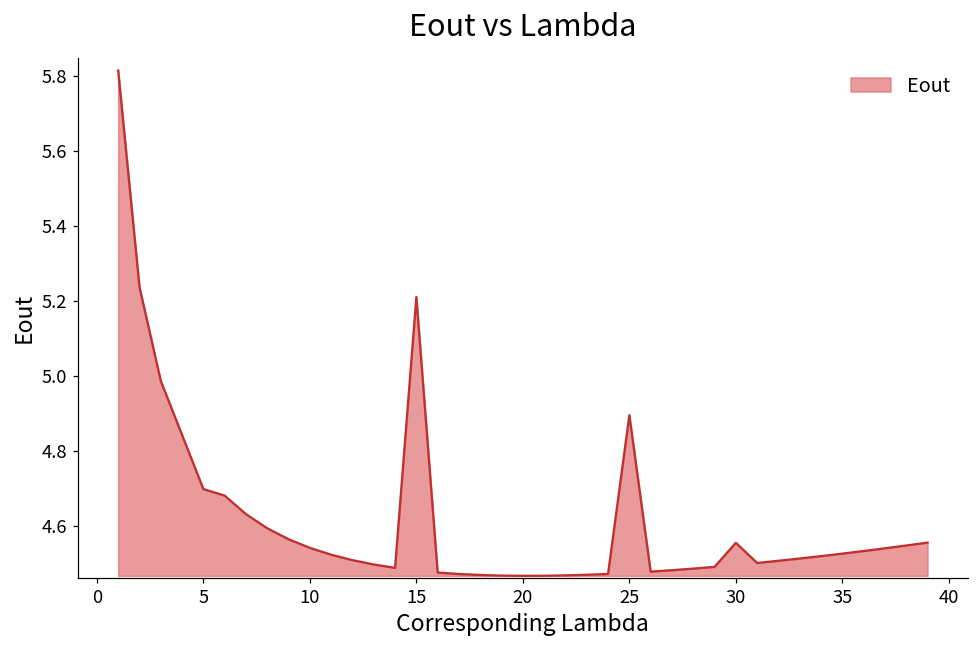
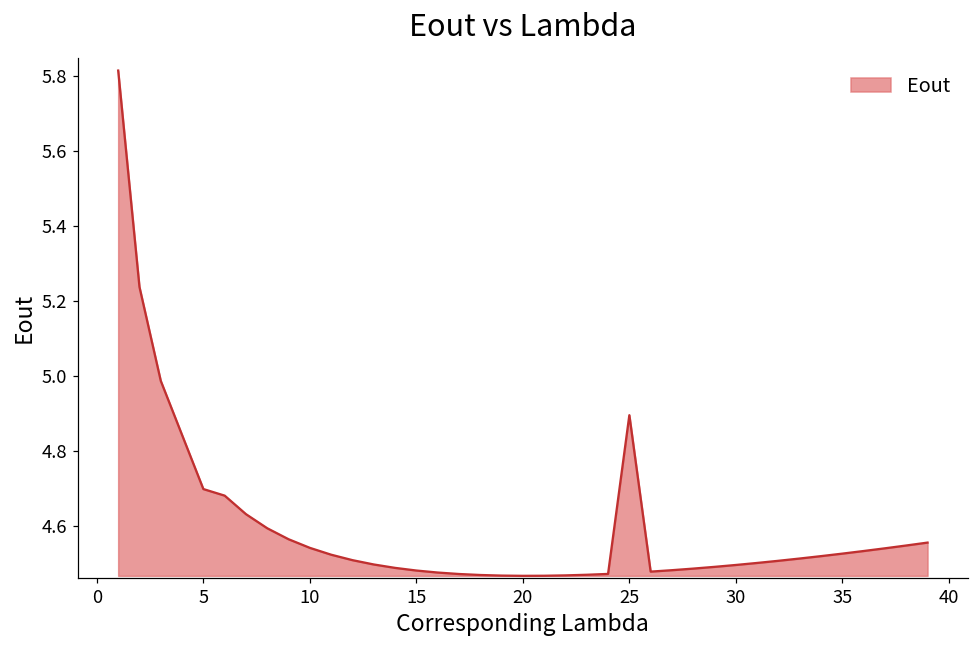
  {
    "5": 4.70,
    "10": 4.54,
-   "15": 5.21,
+   "15": 4.48,
    "20": 4.47,
    "25": 4.90,
-   "30": 4.55,
+   "30": 4.50,
    "35": 4.53
  }
